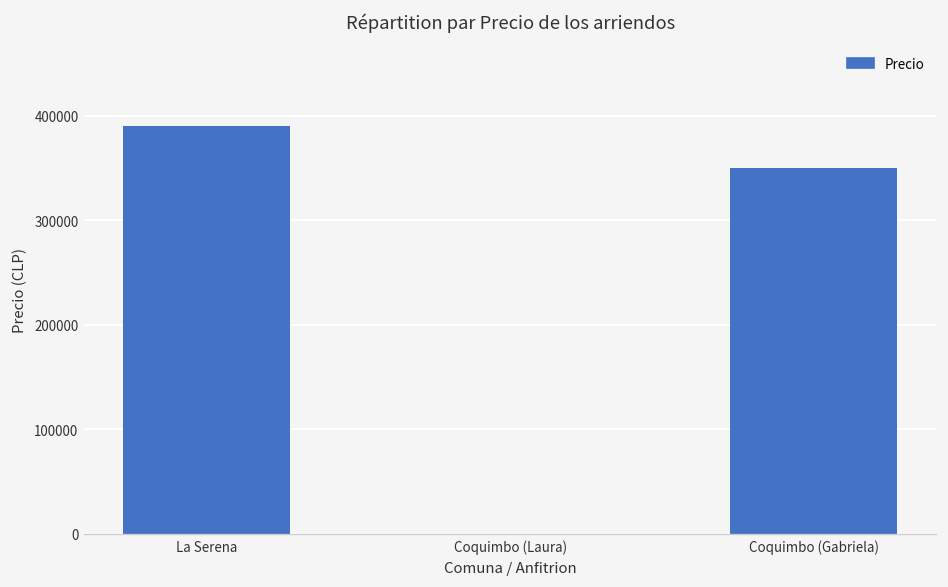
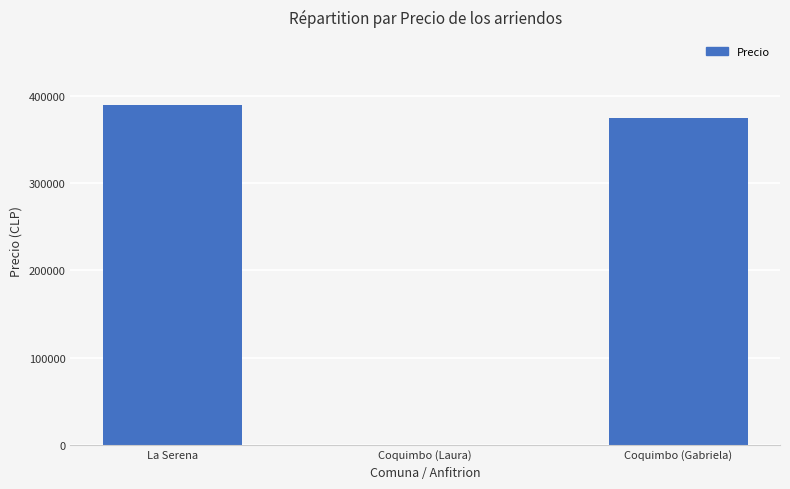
  {
    "La Serena": 390000,
-   "Coquimbo (Gabriela)": 350000
+   "Coquimbo (Gabriela)": 370000
  }
